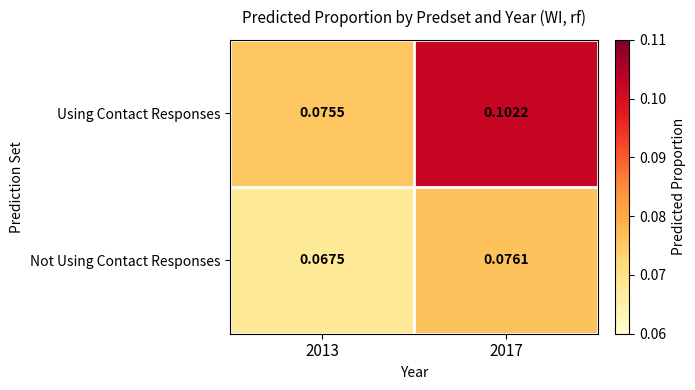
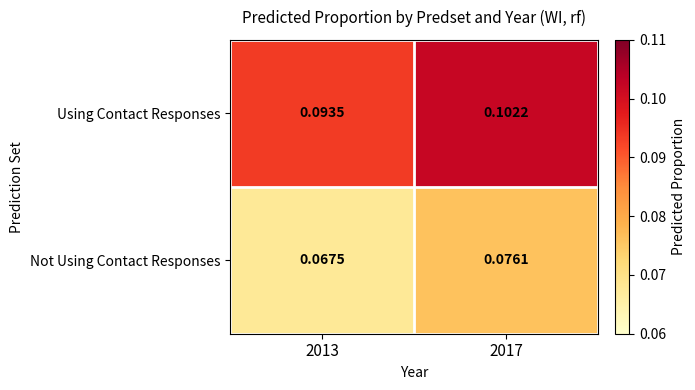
  {
    "Using Contact Responses": {
-     "2013": 0.0755,
+     "2013": 0.0935,
      "2017": 0.1022
    },
    "Not Using Contact Responses": {
      "2013": 0.0675,
      "2017": 0.0761
    }
  }
